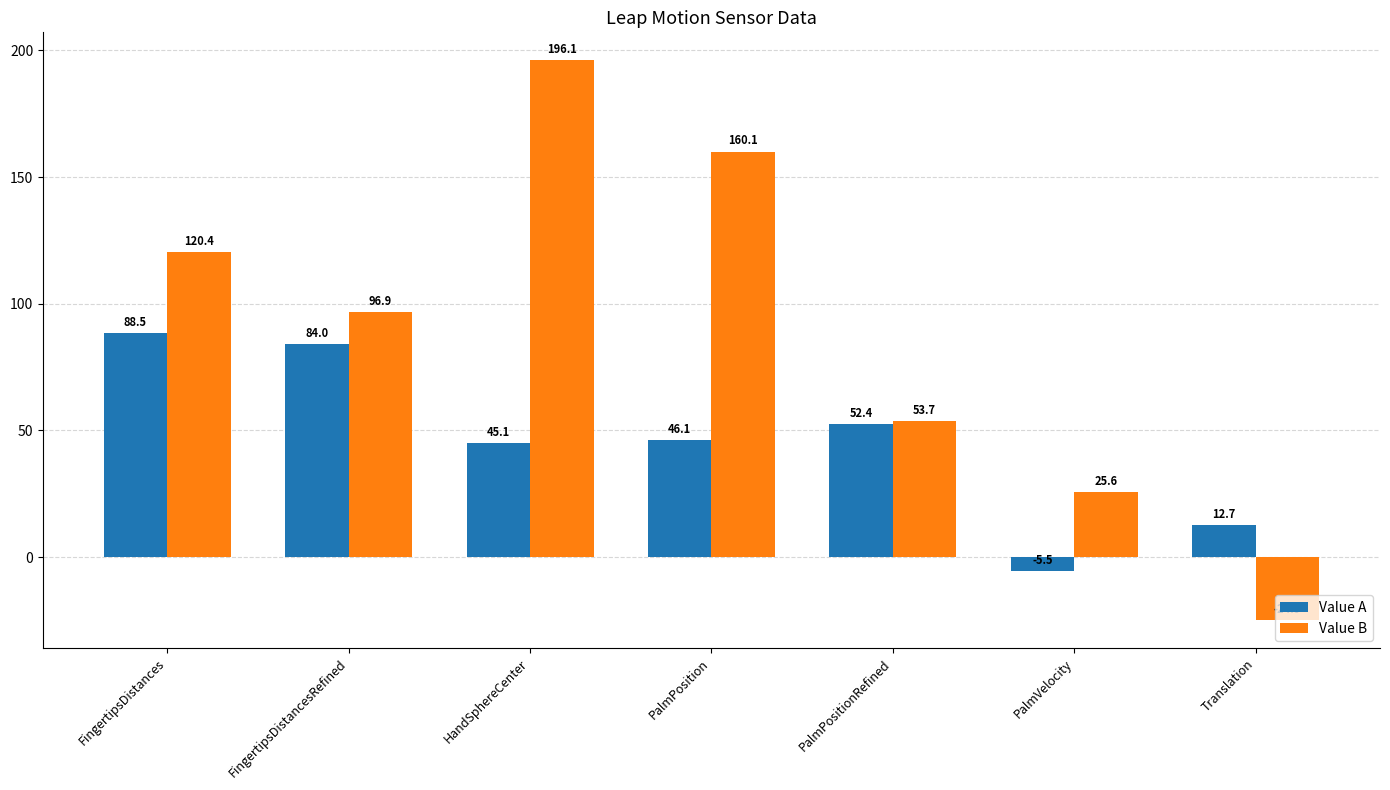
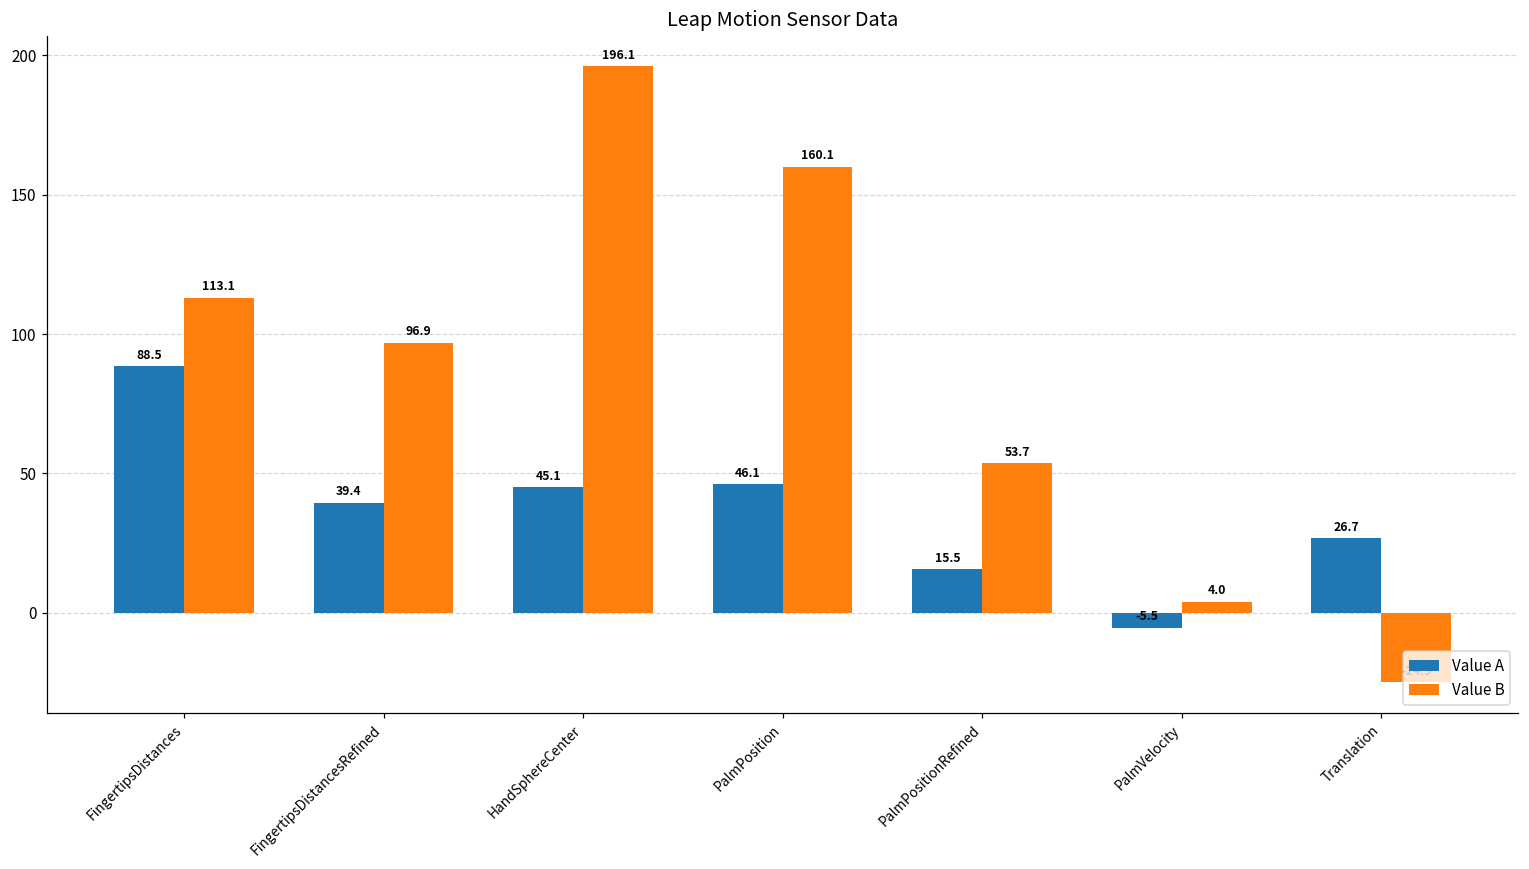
  {
    "Value A": {
      "FingertipsDistances": 88.5,
-     "FingertipsDistancesRefined": 84.0,
+     "FingertipsDistancesRefined": 39.4,
      "HandSphereCenter": 45.1,
      "PalmPosition": 46.1,
-     "PalmPositionRefined": 52.4,
+     "PalmPositionRefined": 15.5,
      "PalmVelocity": -5.5,
-     "Translation": 12.7
+     "Translation": 26.7
    },
    "Value B": {
-     "FingertipsDistances": 120.4,
+     "FingertipsDistances": 113.1,
      "FingertipsDistancesRefined": 96.9,
      "HandSphereCenter": 196.1,
      "PalmPosition": 160.1,
      "PalmPositionRefined": 53.7,
-     "PalmVelocity": 25.6
+     "PalmVelocity": 4.0
    }
  }
